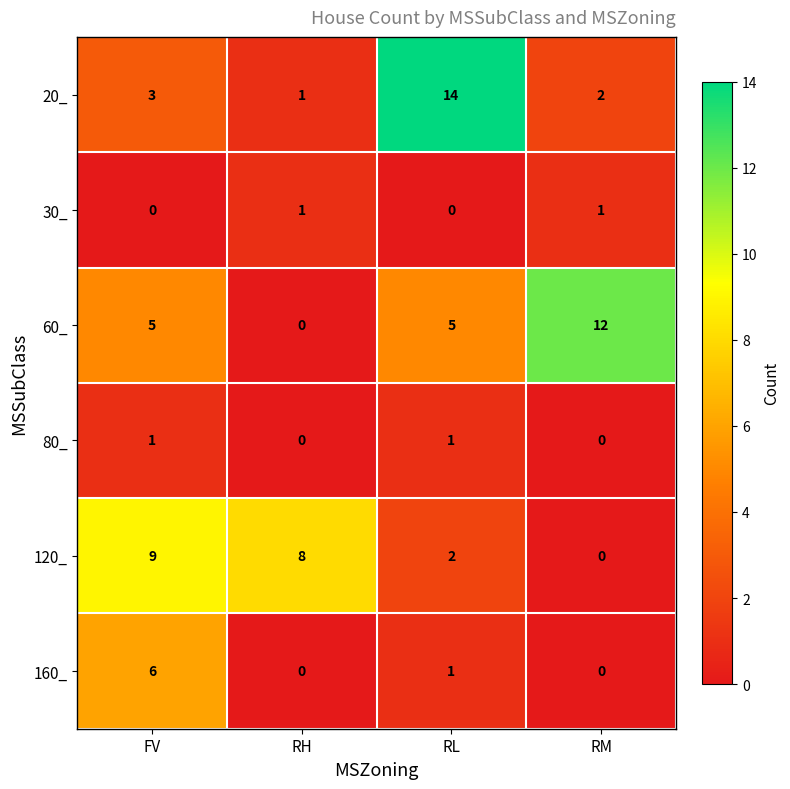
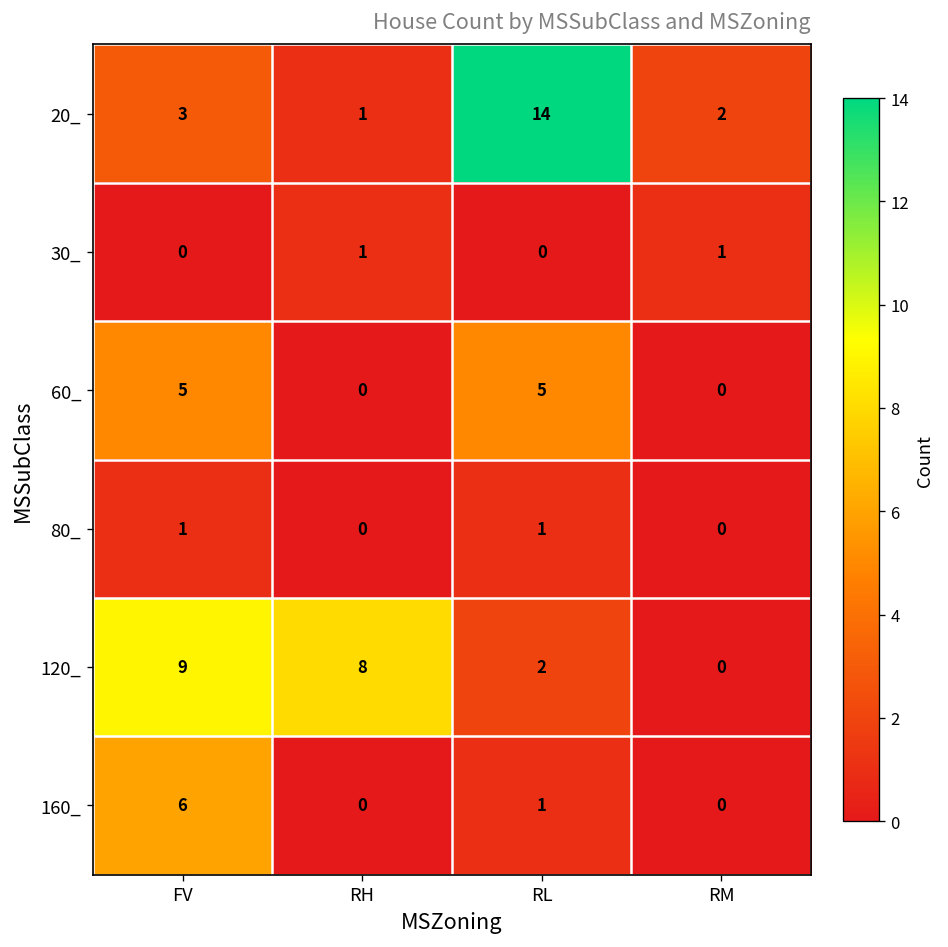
  {
    "20_": {
      "FV": 3,
      "RH": 1,
      "RL": 14,
      "RM": 2
    },
    "30_": {
      "FV": 0,
      "RH": 1,
      "RL": 0,
      "RM": 1
    },
    "60_": {
      "FV": 5,
      "RH": 0,
      "RL": 5,
-     "RM": 12
+     "RM": 0
    },
    "80_": {
      "FV": 1,
      "RH": 0,
      "RL": 1,
      "RM": 0
    },
    "120_": {
      "FV": 9,
      "RH": 8,
      "RL": 2,
      "RM": 0
    },
    "160_": {
      "FV": 6,
      "RH": 0,
      "RL": 1,
      "RM": 0
    }
  }
